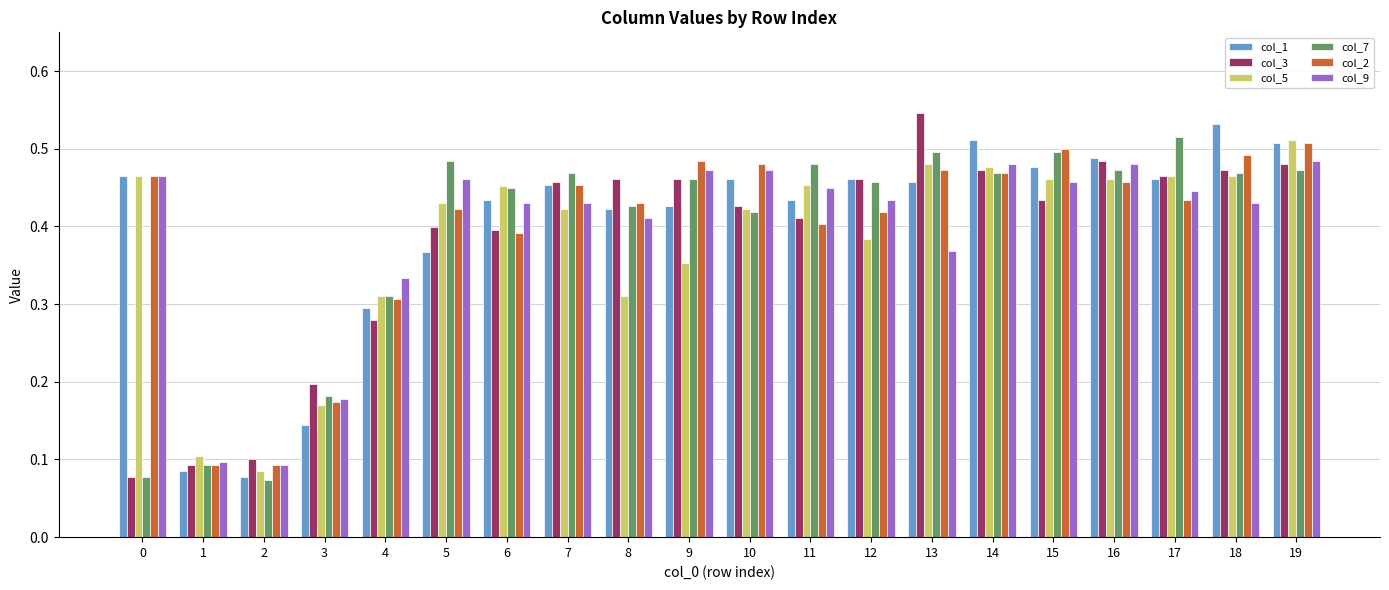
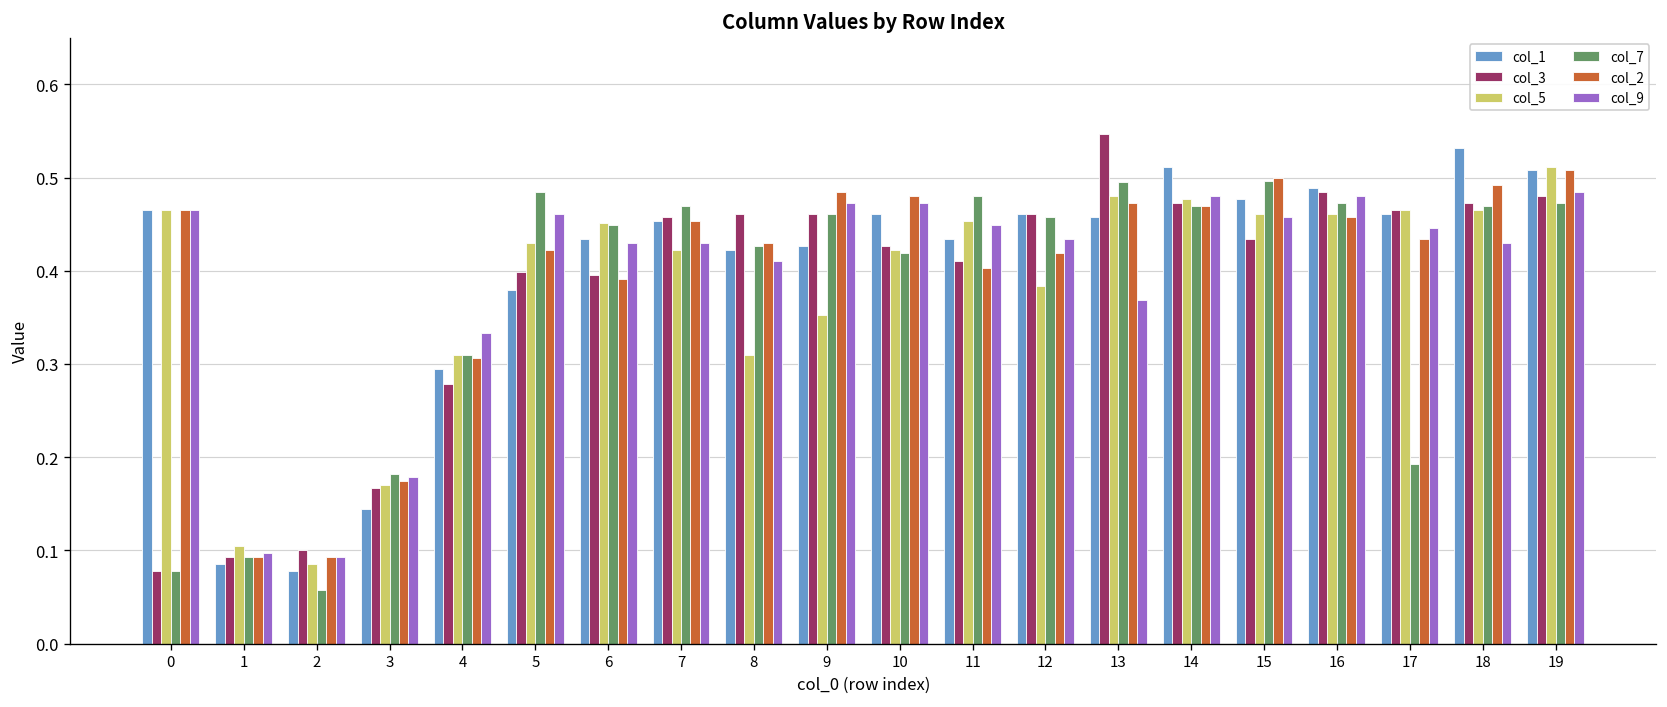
  {
    "col_1": {
      "0": 0.47,
      "1": 0.09,
      "2": 0.08,
      "3": 0.14,
      "4": 0.29,
-     "5": 0.37,
+     "5": 0.38,
      "6": 0.43,
      "7": 0.45,
      "8": 0.42,
      "9": 0.43,
      "10": 0.46,
      "11": 0.43,
      "12": 0.46,
      "13": 0.46,
      "14": 0.51,
      "15": 0.48,
      "16": 0.49,
      "17": 0.46,
      "18": 0.53,
      "19": 0.51
    },
    "col_3": {
      "0": 0.08,
      "1": 0.09,
      "2": 0.10,
-     "3": 0.20,
+     "3": 0.17,
      "4": 0.28,
      "5": 0.40,
      "6": 0.40,
      "7": 0.46,
      "8": 0.46,
      "9": 0.46,
      "10": 0.43,
      "11": 0.41,
      "12": 0.46,
      "13": 0.55,
      "14": 0.47,
      "15": 0.43,
      "16": 0.48,
      "17": 0.47,
      "18": 0.47,
      "19": 0.48
    },
    "col_5": {
      "0": 0.47,
      "1": 0.10,
      "2": 0.09,
      "3": 0.17,
      "4": 0.31,
      "5": 0.43,
      "6": 0.45,
      "7": 0.42,
      "8": 0.31,
      "9": 0.35,
      "10": 0.42,
      "11": 0.45,
      "12": 0.38,
      "13": 0.48,
      "14": 0.48,
      "15": 0.46,
      "16": 0.46,
      "17": 0.47,
      "18": 0.47,
      "19": 0.51
    },
    "col_7": {
      "0": 0.08,
      "1": 0.09,
-     "2": 0.07,
+     "2": 0.06,
      "3": 0.18,
      "4": 0.31,
      "5": 0.48,
      "6": 0.45,
      "7": 0.47,
      "8": 0.43,
      "9": 0.46,
      "10": 0.42,
      "11": 0.48,
      "12": 0.46,
      "13": 0.50,
      "14": 0.47,
      "15": 0.50,
      "16": 0.47,
-     "17": 0.52,
+     "17": 0.19,
      "18": 0.47,
      "19": 0.47
    },
    "col_2": {
      "0": 0.47,
      "1": 0.09,
      "2": 0.09,
      "3": 0.17,
      "4": 0.31,
      "5": 0.42,
      "6": 0.39,
      "7": 0.45,
      "8": 0.43,
      "9": 0.48,
      "10": 0.48,
      "11": 0.40,
      "12": 0.42,
      "13": 0.47,
      "14": 0.47,
      "15": 0.50,
      "16": 0.46,
      "17": 0.43,
      "18": 0.49,
      "19": 0.51
    },
    "col_9": {
      "0": 0.47,
      "1": 0.10,
      "2": 0.09,
      "3": 0.18,
      "4": 0.33,
      "5": 0.46,
      "6": 0.43,
      "7": 0.43,
      "8": 0.41,
      "9": 0.47,
      "10": 0.47,
      "11": 0.45,
      "12": 0.43,
      "13": 0.37,
      "14": 0.48,
      "15": 0.46,
      "16": 0.48,
      "17": 0.45,
      "18": 0.43,
      "19": 0.48
    }
  }
